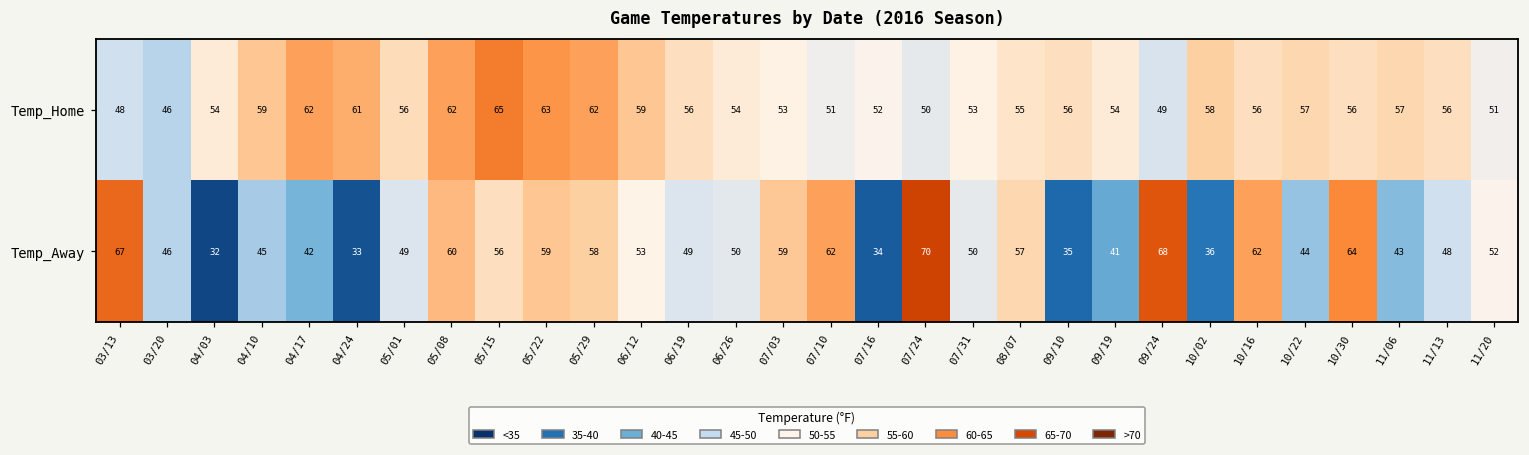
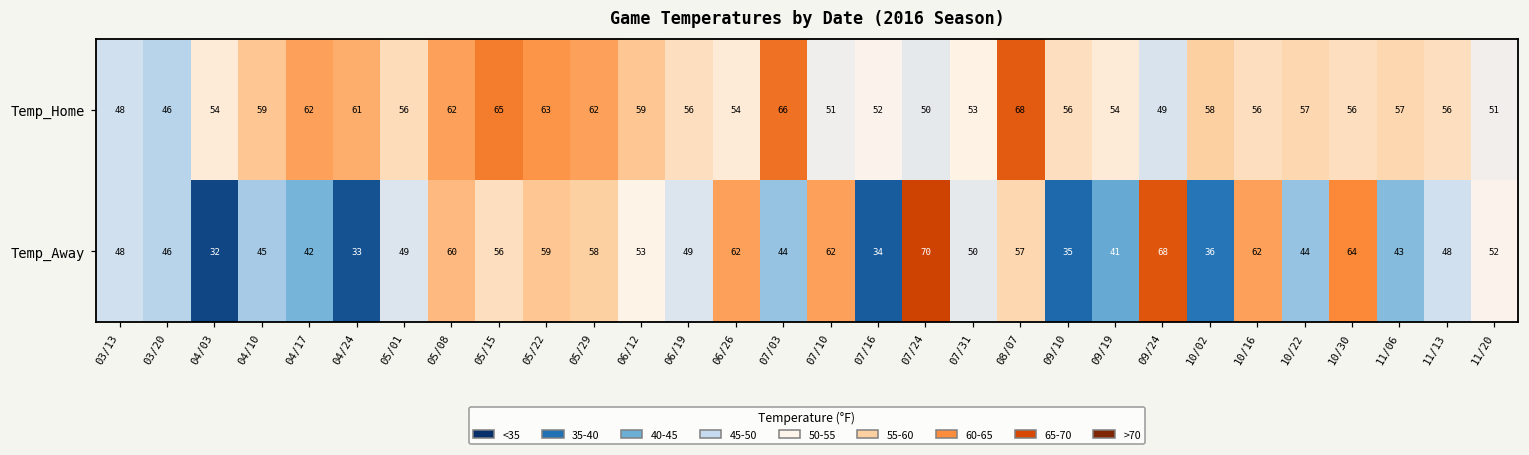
  {
    "Temp_Home": {
      "03/13": 48,
      "03/20": 46,
      "04/03": 54,
      "04/10": 59,
      "04/17": 62,
      "04/24": 61,
      "05/01": 56,
      "05/08": 62,
      "05/15": 65,
      "05/22": 63,
      "05/29": 62,
      "06/12": 59,
      "06/19": 56,
      "06/26": 54,
-     "07/03": 53,
+     "07/03": 66,
      "07/10": 51,
      "07/16": 52,
      "07/24": 50,
      "07/31": 53,
-     "08/07": 55,
+     "08/07": 68,
      "09/10": 56,
      "09/19": 54,
      "09/24": 49,
      "10/02": 58,
      "10/16": 56,
      "10/22": 57,
      "10/30": 56,
      "11/06": 57,
      "11/13": 56,
      "11/20": 51
    },
    "Temp_Away": {
-     "03/13": 67,
+     "03/13": 48,
      "03/20": 46,
      "04/03": 32,
      "04/10": 45,
      "04/17": 42,
      "04/24": 33,
      "05/01": 49,
      "05/08": 60,
      "05/15": 56,
      "05/22": 59,
      "05/29": 58,
      "06/12": 53,
      "06/19": 49,
-     "06/26": 50,
-     "07/03": 59,
+     "06/26": 62,
+     "07/03": 44,
      "07/10": 62,
      "07/16": 34,
      "07/24": 70,
      "07/31": 50,
      "08/07": 57,
      "09/10": 35,
      "09/19": 41,
      "09/24": 68,
      "10/02": 36,
      "10/16": 62,
      "10/22": 44,
      "10/30": 64,
      "11/06": 43,
      "11/13": 48,
      "11/20": 52
    }
  }
